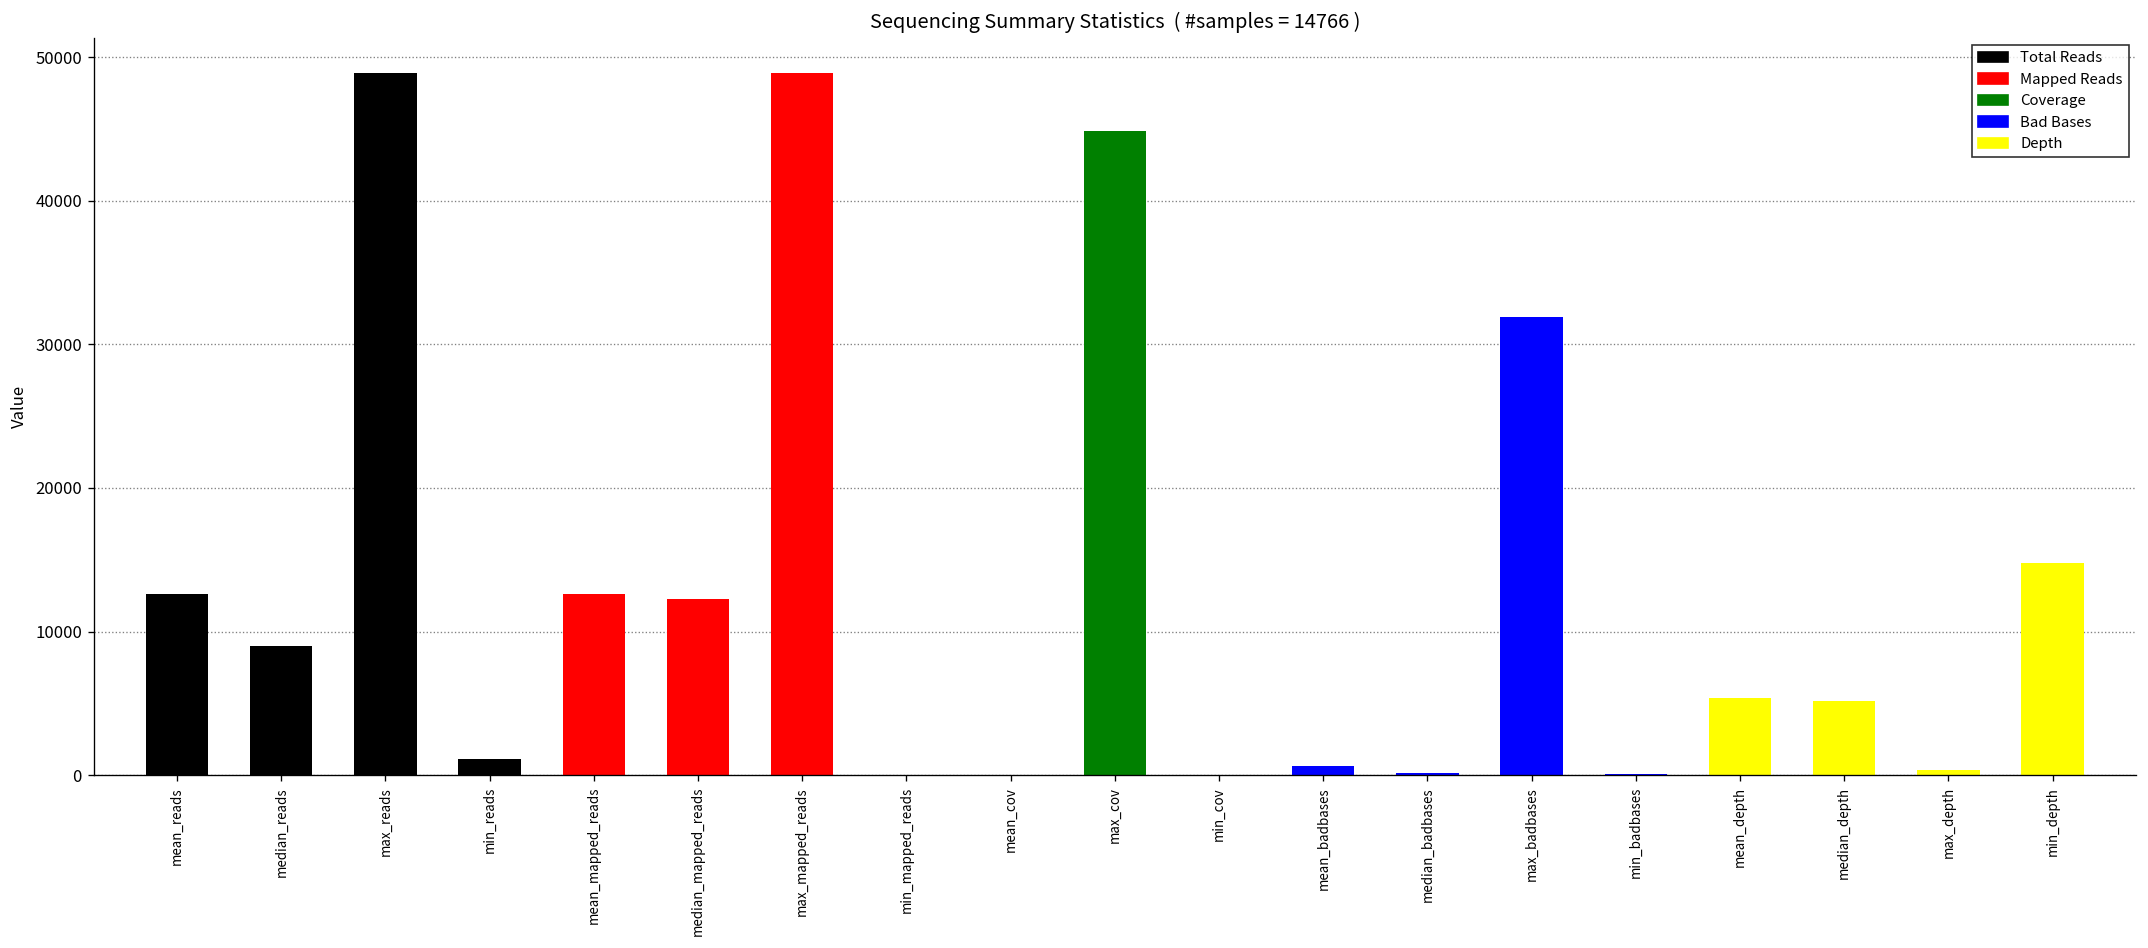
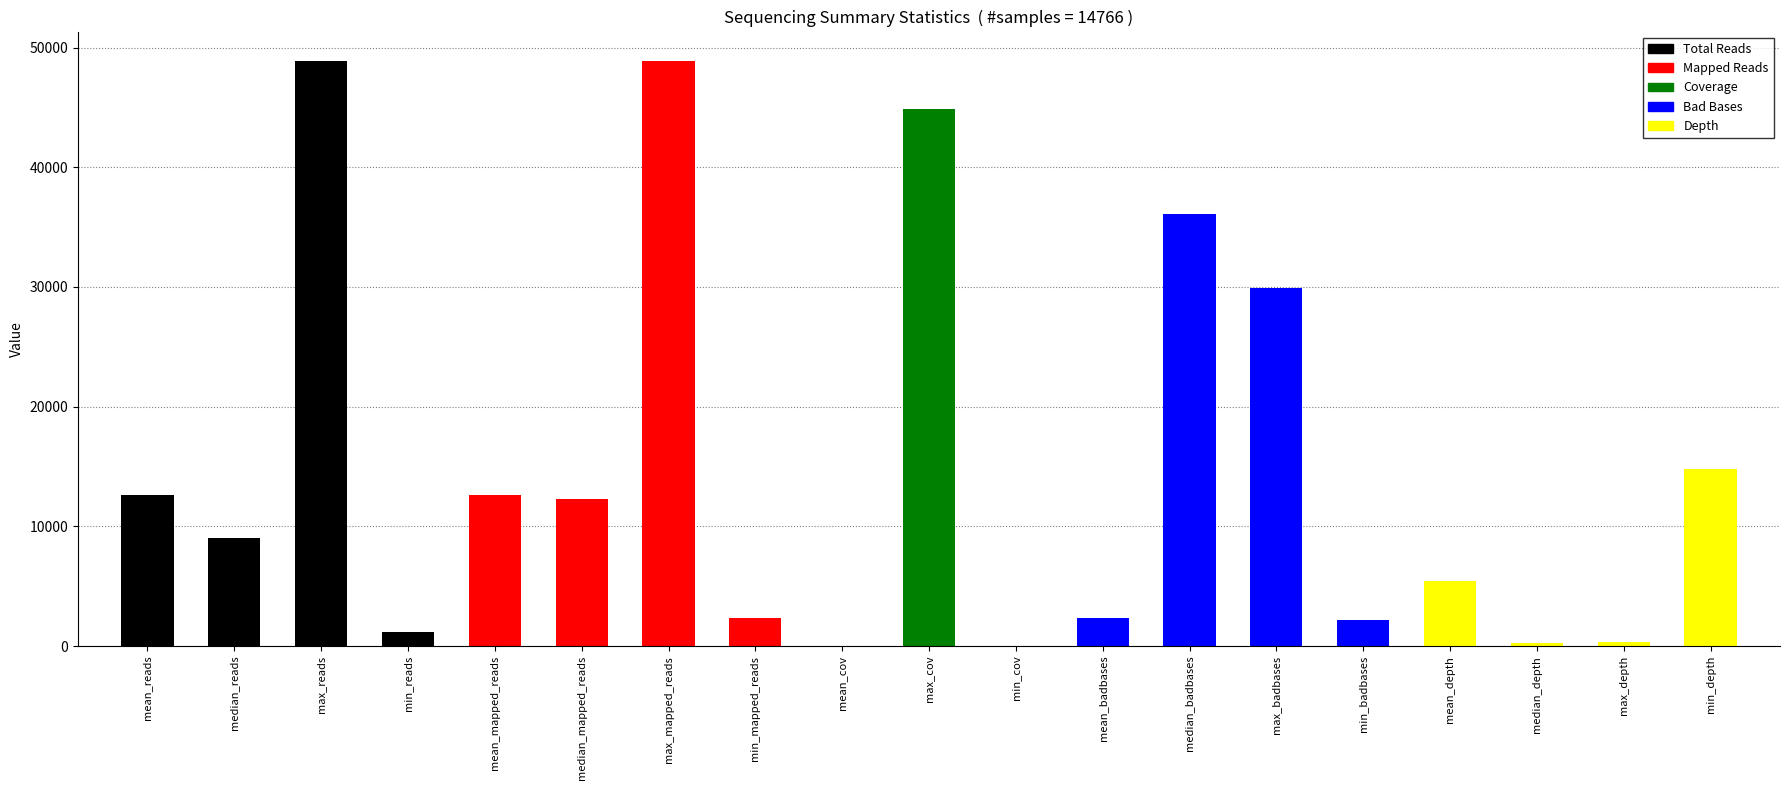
  {
    "mean_reads": 12600,
    "median_reads": 9000,
    "max_reads": 48900,
    "min_reads": 1200,
    "mean_mapped_reads": 12600,
    "median_mapped_reads": 12300,
    "max_mapped_reads": 48900,
-   "min_mapped_reads": 0,
+   "min_mapped_reads": 2300,
    "max_cov": 44800,
    "min_cov": 0,
-   "mean_badbases": 600,
-   "median_badbases": 200,
-   "max_badbases": 31900,
-   "min_badbases": 100,
+   "mean_badbases": 2400,
+   "median_badbases": 36100,
+   "max_badbases": 29900,
+   "min_badbases": 2200,
    "mean_depth": 5400,
-   "median_depth": 5200,
+   "median_depth": 300,
    "max_depth": 400,
    "min_depth": 14800
  }
